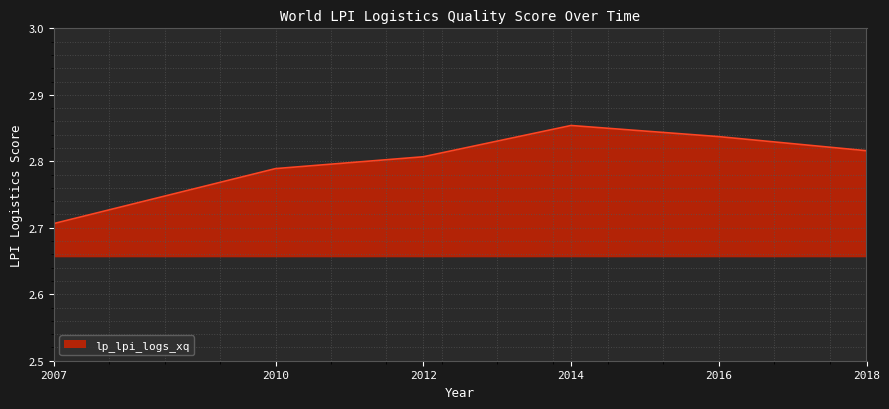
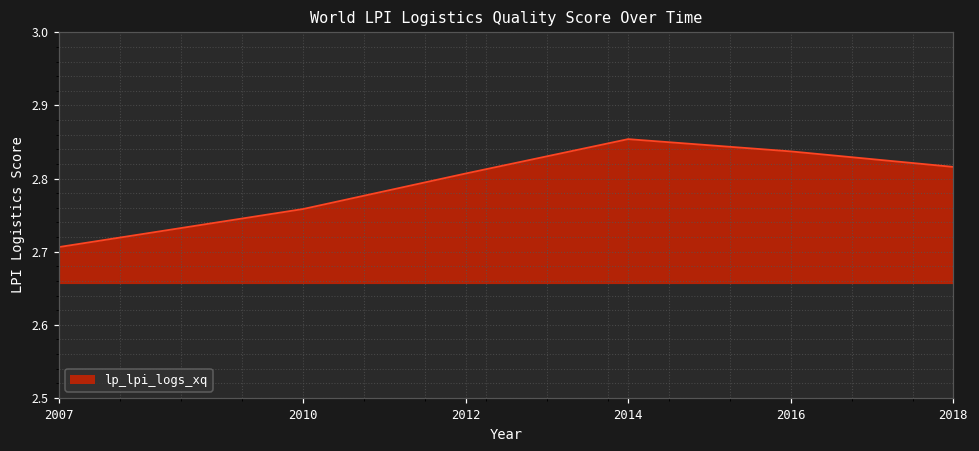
  {
    "2007": 2.71,
-   "2010": 2.79,
+   "2010": 2.76,
    "2012": 2.81,
    "2014": 2.85,
    "2016": 2.84,
    "2018": 2.82
  }
